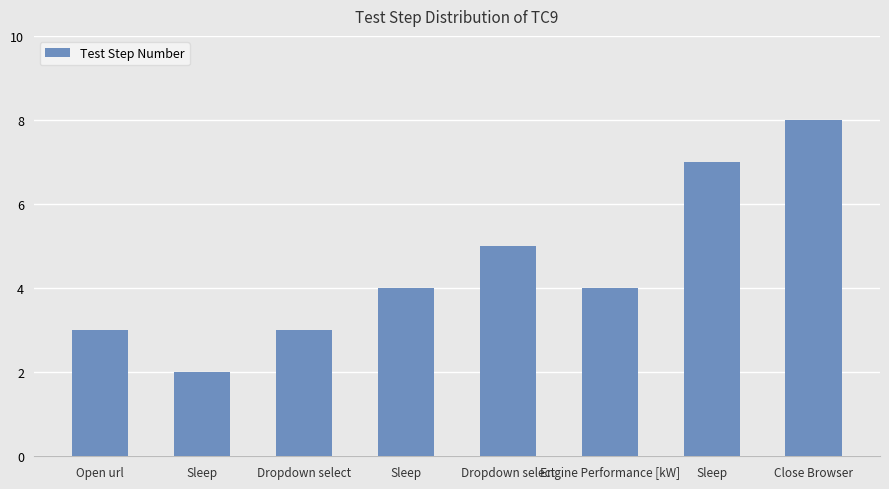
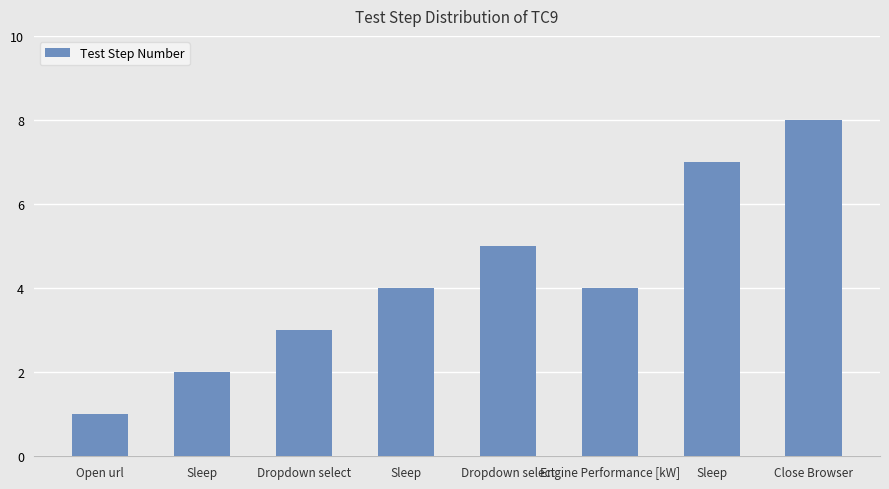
  {
-   "Open url": 3,
+   "Open url": 1,
    "Engine Performance [kW]": 4,
    "Close Browser": 8
  }
